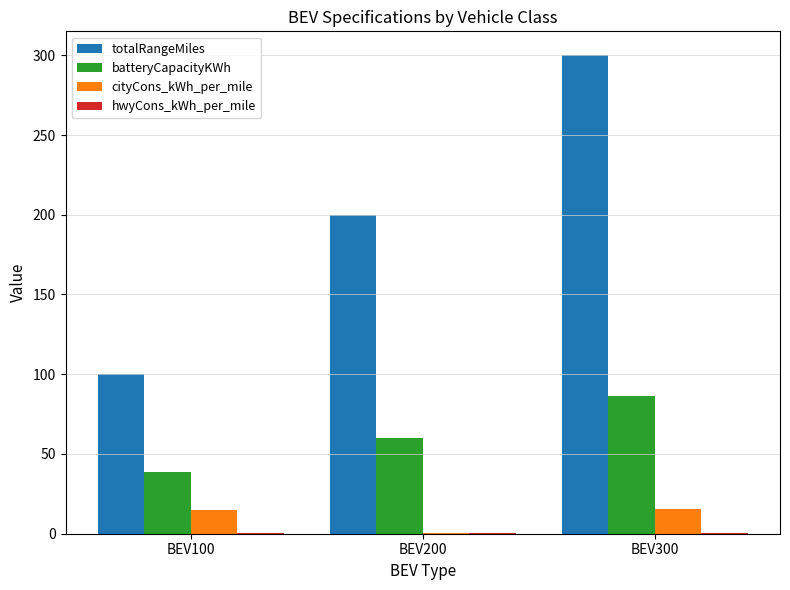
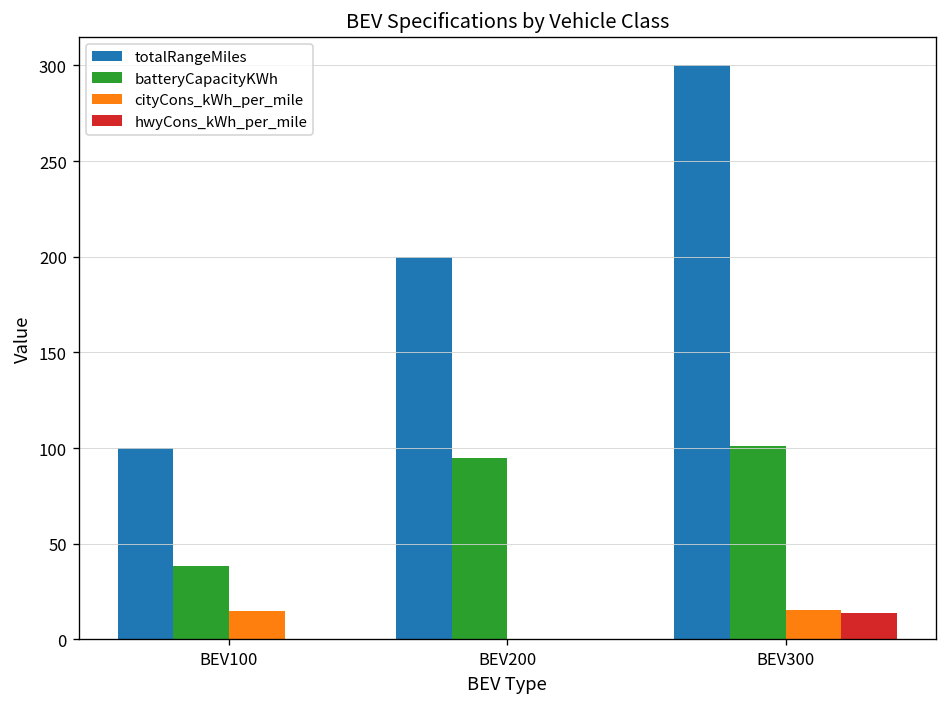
  {
    "totalRangeMiles": {
      "BEV100": 100,
      "BEV200": 200,
      "BEV300": 300
    },
    "batteryCapacityKWh": {
      "BEV100": 38,
-     "BEV200": 60,
-     "BEV300": 86
+     "BEV200": 95,
+     "BEV300": 101
    },
    "cityCons_kWh_per_mile": {
      "BEV100": 15,
      "BEV300": 15
    },
    "hwyCons_kWh_per_mile": {
-     "BEV300": 0
+     "BEV300": 14
    }
  }
